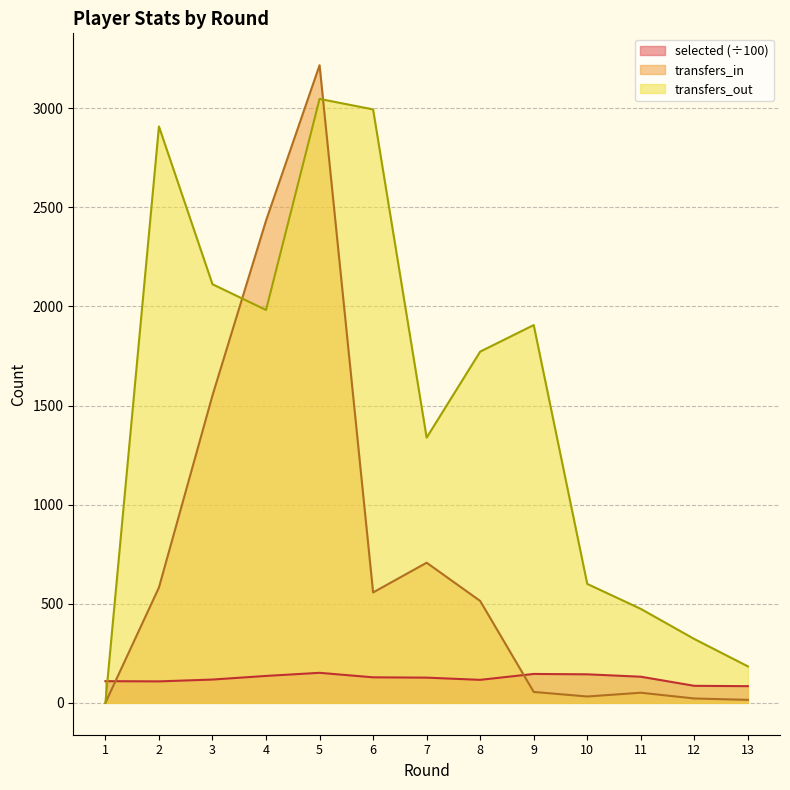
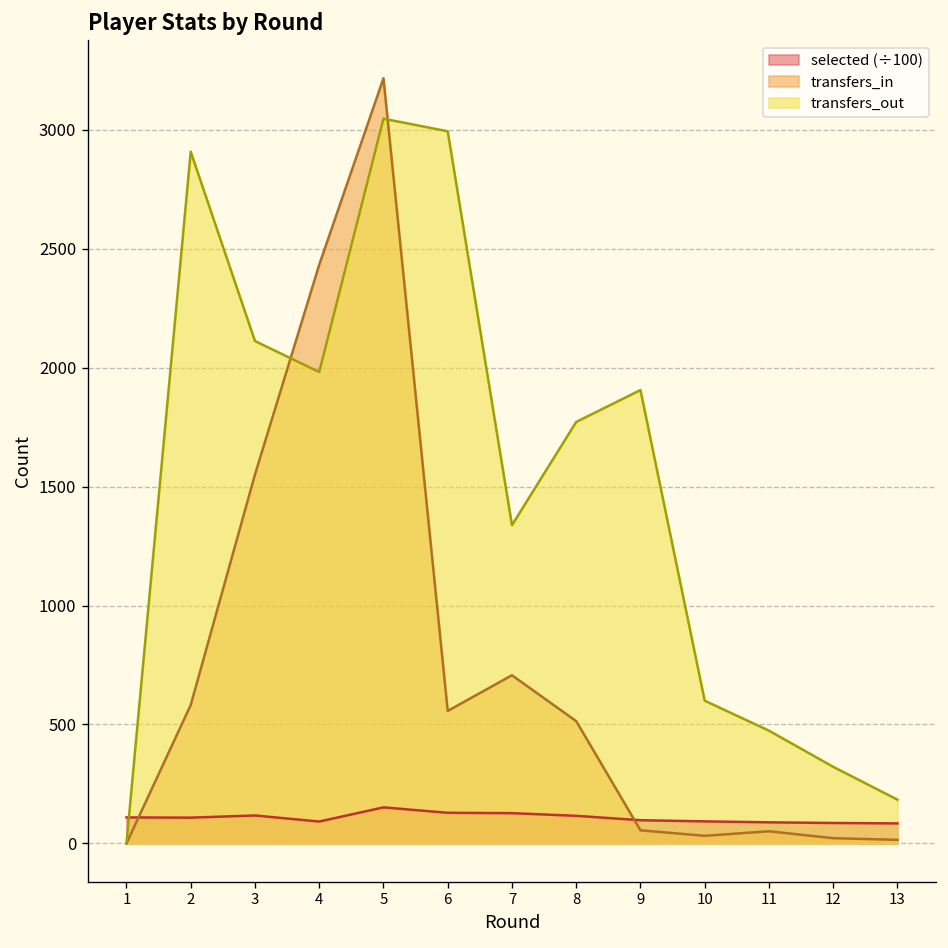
  {
    "selected (÷100)": {
      "1": 110,
      "2": 110,
      "3": 120,
-     "4": 140,
+     "4": 90,
      "5": 150,
      "6": 130,
      "7": 130,
      "8": 120,
-     "9": 150,
-     "10": 140,
-     "11": 130,
+     "9": 100,
+     "10": 90,
+     "11": 90,
      "12": 90,
      "13": 80
    }
  }
